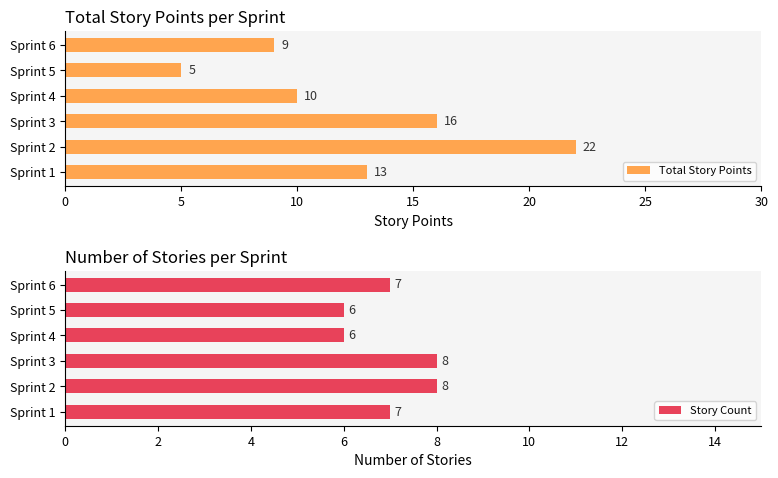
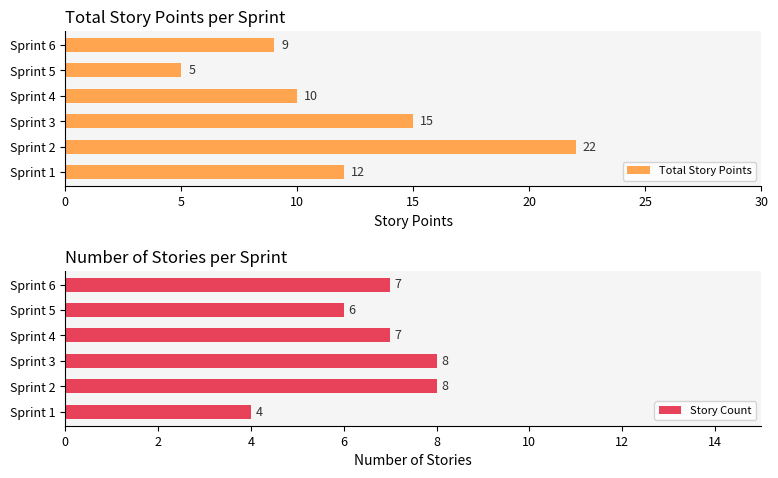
  {
    "Total Story Points per Sprint": {
      "Sprint 6": 9,
      "Sprint 5": 5,
      "Sprint 4": 10,
-     "Sprint 3": 16,
+     "Sprint 3": 15,
      "Sprint 2": 22,
-     "Sprint 1": 13
+     "Sprint 1": 12
    },
    "Number of Stories per Sprint": {
      "Sprint 6": 7,
      "Sprint 5": 6,
-     "Sprint 4": 6,
+     "Sprint 4": 7,
      "Sprint 3": 8,
      "Sprint 2": 8,
-     "Sprint 1": 7
+     "Sprint 1": 4
    }
  }
